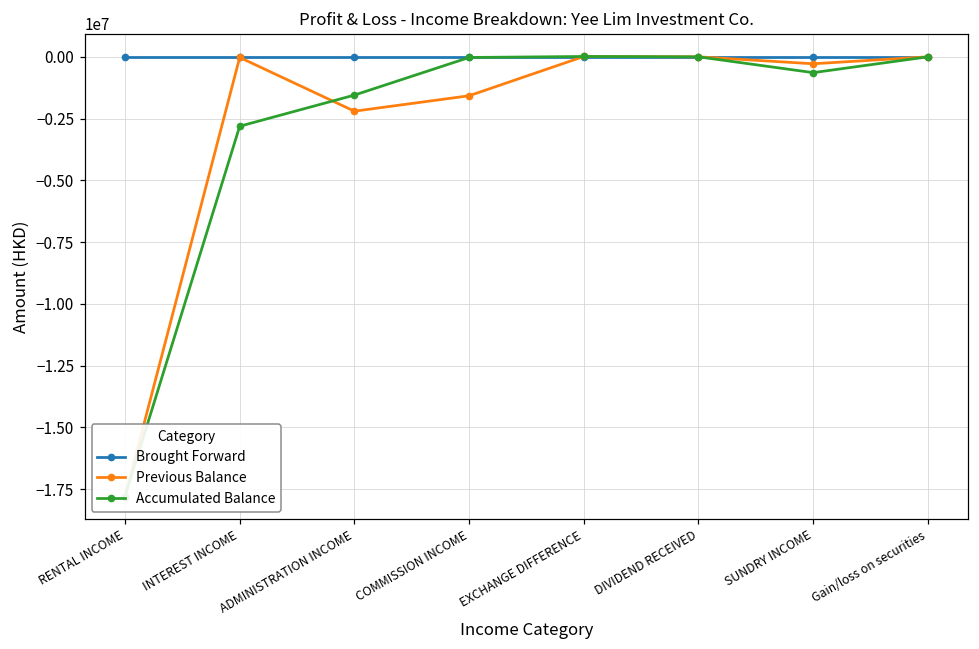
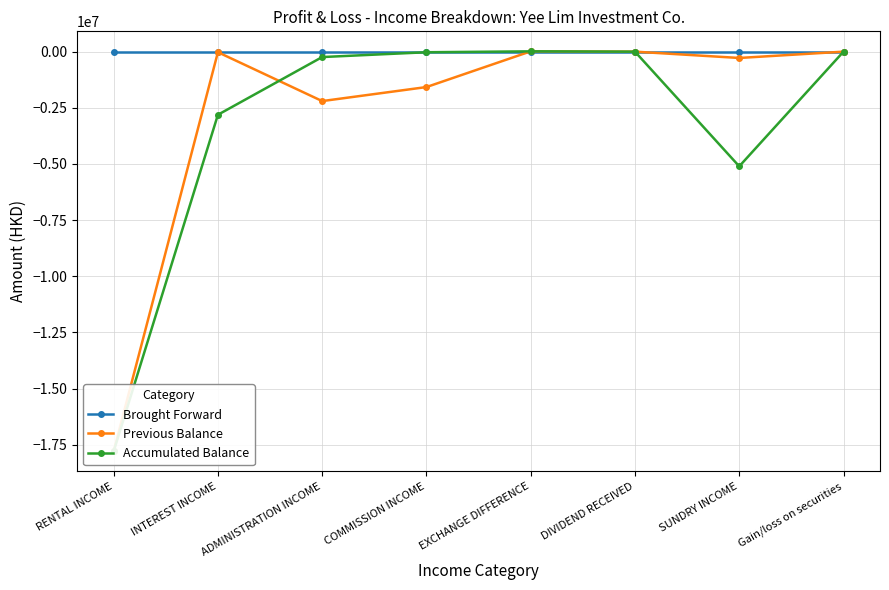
  {
    "Brought Forward": {
      "RENTAL INCOME": 0,
      "ADMINISTRATION INCOME": 0,
      "SUNDRY INCOME": 0
    },
    "Previous Balance": {
      "ADMINISTRATION INCOME": -2200000,
      "COMMISSION INCOME": -1600000,
      "SUNDRY INCOME": -300000
    },
    "Accumulated Balance": {
      "INTEREST INCOME": -2800000,
-     "ADMINISTRATION INCOME": -1500000,
-     "SUNDRY INCOME": -600000
+     "ADMINISTRATION INCOME": -200000,
+     "SUNDRY INCOME": -5100000
    }
  }
